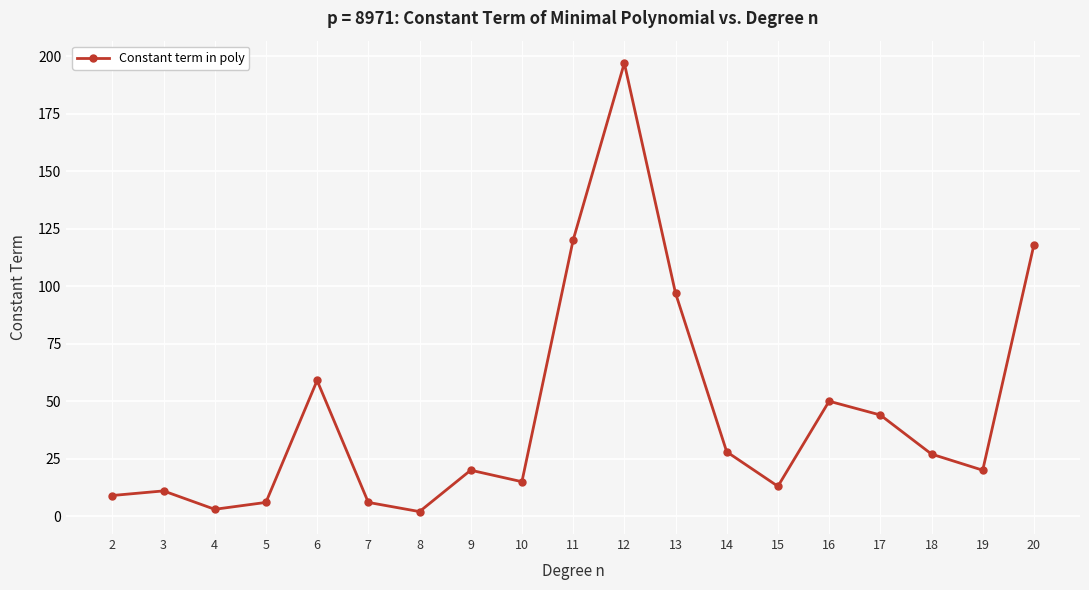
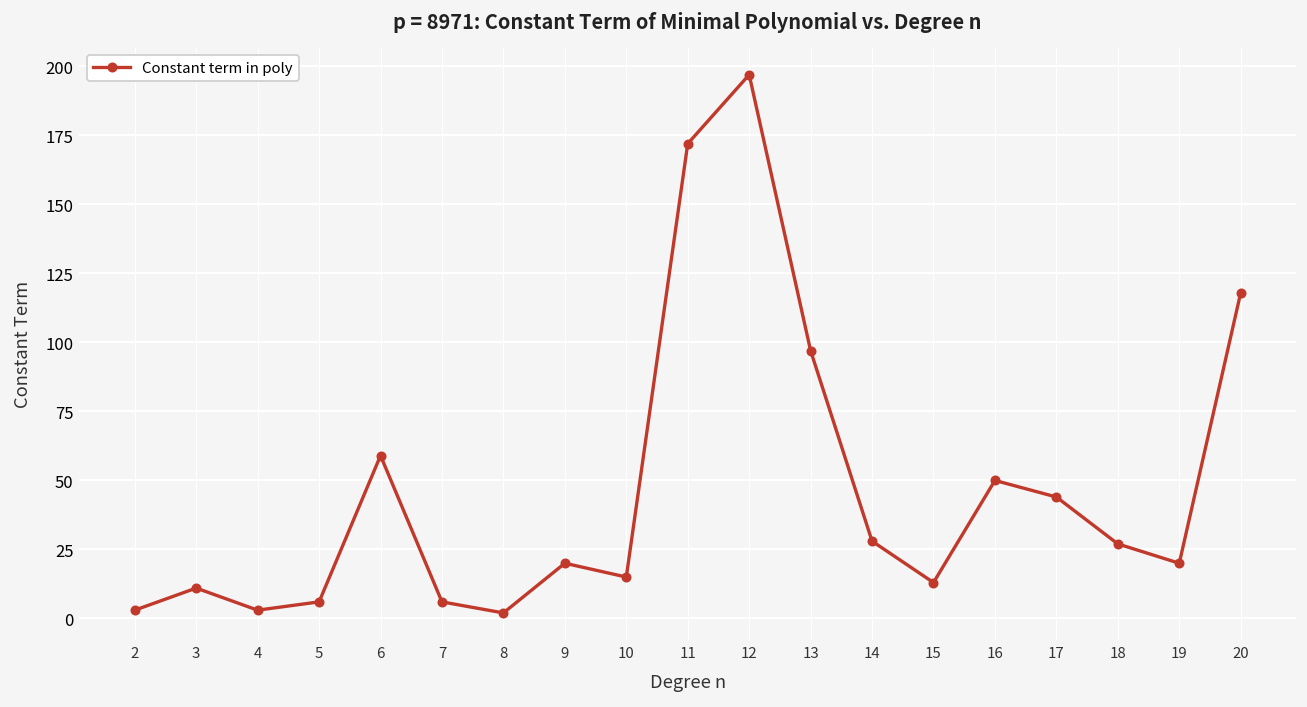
  {
-   "2": 9,
+   "2": 3,
    "3": 11,
    "4": 3,
    "5": 6,
    "6": 59,
    "7": 6,
    "8": 2,
    "9": 20,
    "10": 15,
-   "11": 120,
+   "11": 172,
    "12": 197,
    "13": 97,
    "14": 28,
    "15": 13,
    "16": 50,
    "17": 44,
    "18": 27,
    "19": 20,
    "20": 118
  }
